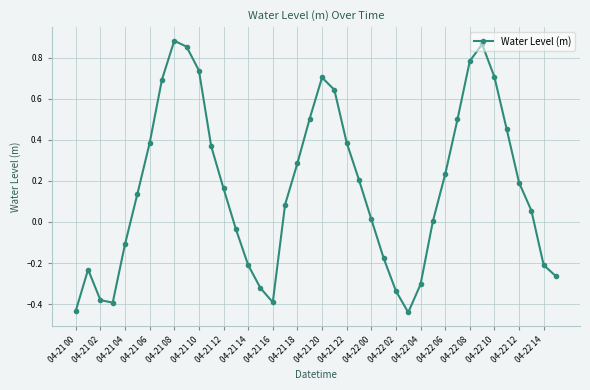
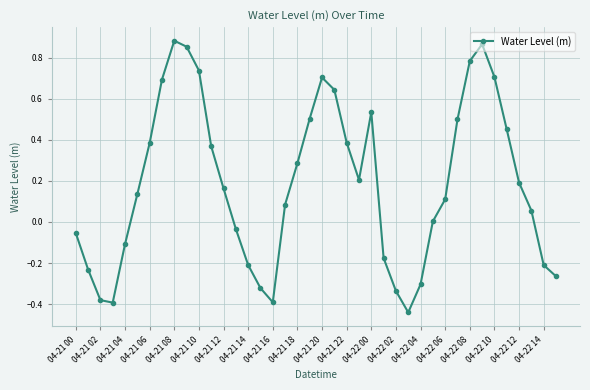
  {
-   "04-21 00": -0.43,
+   "04-21 00": -0.05,
    "04-21 02": -0.38,
    "04-21 04": -0.11,
    "04-21 06": 0.38,
    "04-21 08": 0.88,
    "04-21 10": 0.74,
    "04-21 12": 0.16,
    "04-21 14": -0.21,
    "04-21 16": -0.39,
    "04-21 18": 0.29,
    "04-21 20": 0.70,
    "04-21 22": 0.39,
-   "04-22 00": 0.01,
+   "04-22 00": 0.53,
    "04-22 02": -0.34,
    "04-22 04": -0.30,
-   "04-22 06": 0.23,
+   "04-22 06": 0.11,
    "04-22 08": 0.78,
    "04-22 10": 0.71,
    "04-22 12": 0.19,
    "04-22 14": -0.21
  }
